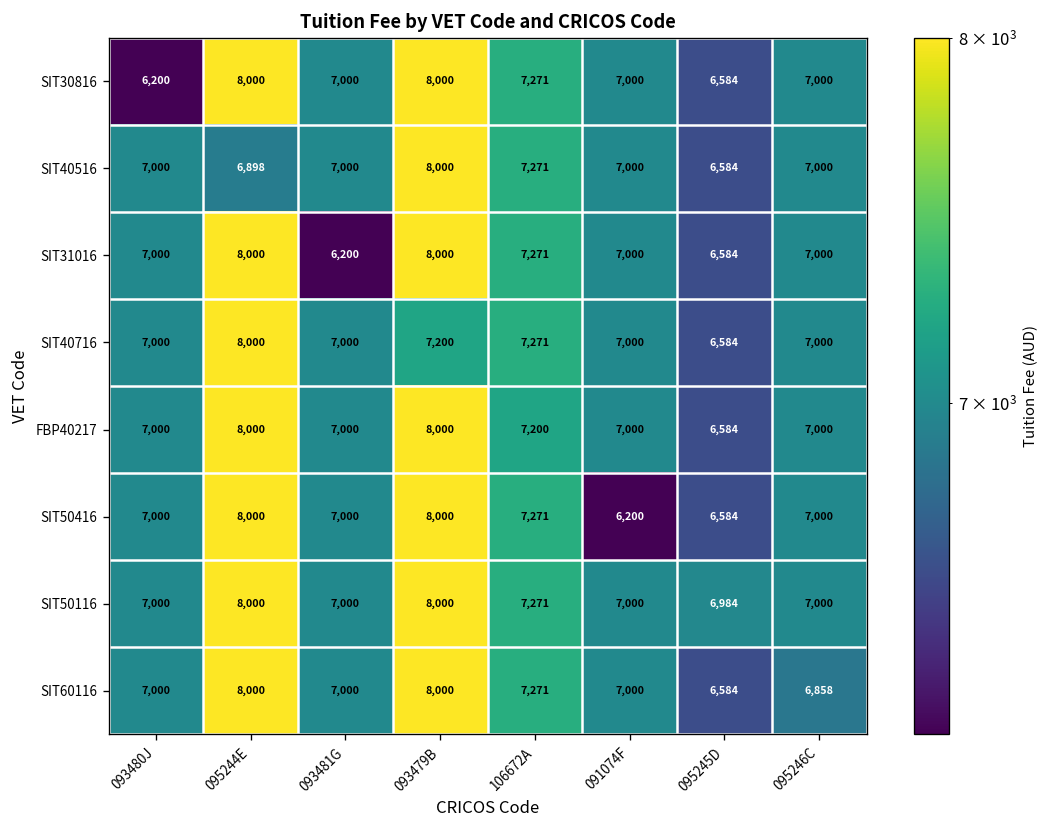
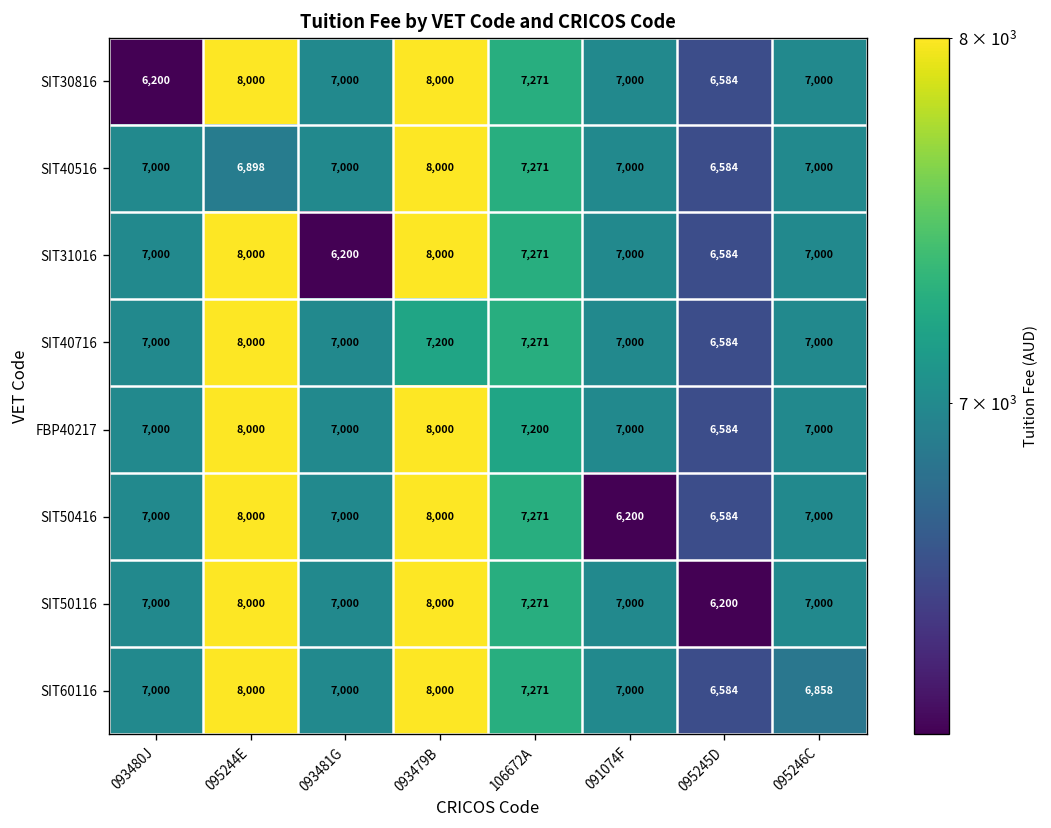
  {
    "SIT30816": {
      "093480J": "6,200",
      "095244E": "8,000",
      "093481G": "7,000",
      "093479B": "8,000",
      "106672A": "7,271",
      "091074F": "7,000",
      "095245D": "6,584",
      "095246C": "7,000"
    },
    "SIT40516": {
      "093480J": "7,000",
      "095244E": "6,898",
      "093481G": "7,000",
      "093479B": "8,000",
      "106672A": "7,271",
      "091074F": "7,000",
      "095245D": "6,584",
      "095246C": "7,000"
    },
    "SIT31016": {
      "093480J": "7,000",
      "095244E": "8,000",
      "093481G": "6,200",
      "093479B": "8,000",
      "106672A": "7,271",
      "091074F": "7,000",
      "095245D": "6,584",
      "095246C": "7,000"
    },
    "SIT40716": {
      "093480J": "7,000",
      "095244E": "8,000",
      "093481G": "7,000",
      "093479B": "7,200",
      "106672A": "7,271",
      "091074F": "7,000",
      "095245D": "6,584",
      "095246C": "7,000"
    },
    "FBP40217": {
      "093480J": "7,000",
      "095244E": "8,000",
      "093481G": "7,000",
      "093479B": "8,000",
      "106672A": "7,200",
      "091074F": "7,000",
      "095245D": "6,584",
      "095246C": "7,000"
    },
    "SIT50416": {
      "093480J": "7,000",
      "095244E": "8,000",
      "093481G": "7,000",
      "093479B": "8,000",
      "106672A": "7,271",
      "091074F": "6,200",
      "095245D": "6,584",
      "095246C": "7,000"
    },
    "SIT50116": {
      "093480J": "7,000",
      "095244E": "8,000",
      "093481G": "7,000",
      "093479B": "8,000",
      "106672A": "7,271",
      "091074F": "7,000",
-     "095245D": "6,984",
+     "095245D": "6,200",
      "095246C": "7,000"
    },
    "SIT60116": {
      "093480J": "7,000",
      "095244E": "8,000",
      "093481G": "7,000",
      "093479B": "8,000",
      "106672A": "7,271",
      "091074F": "7,000",
      "095245D": "6,584",
      "095246C": "6,858"
    }
  }
